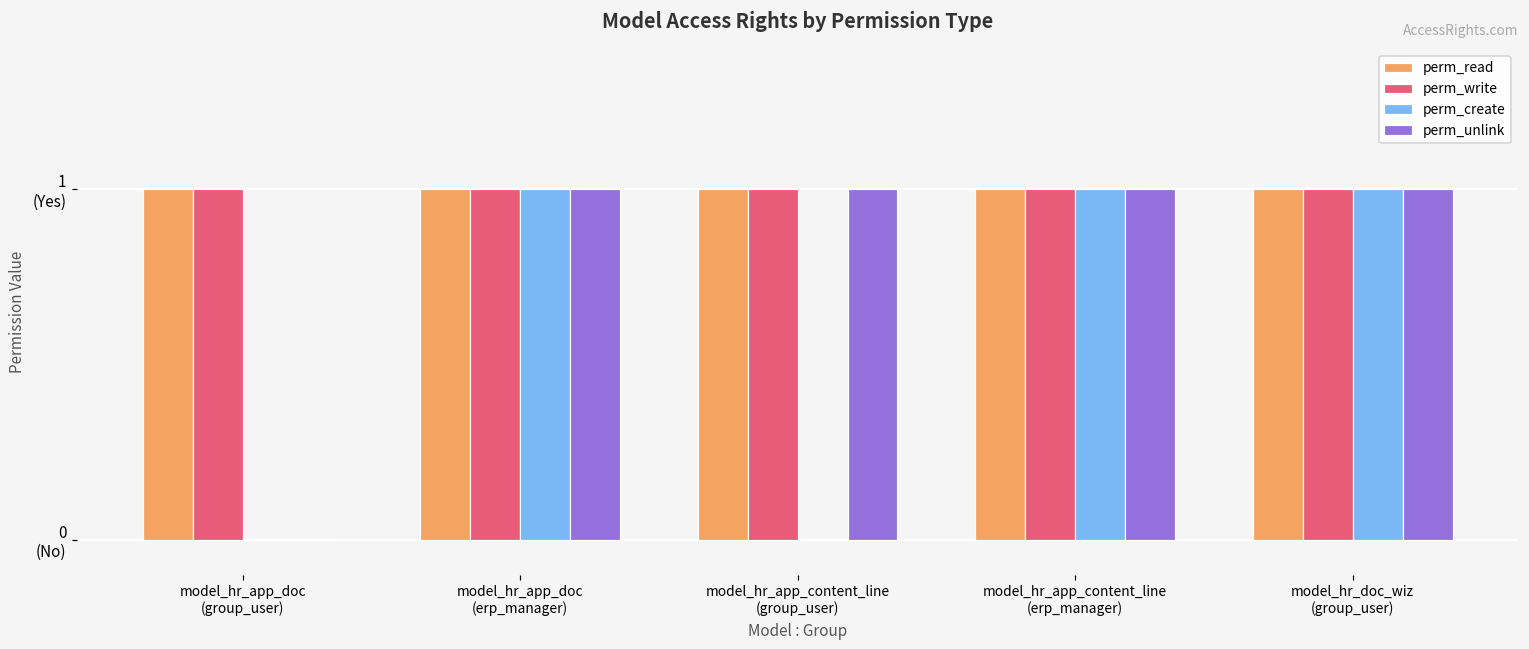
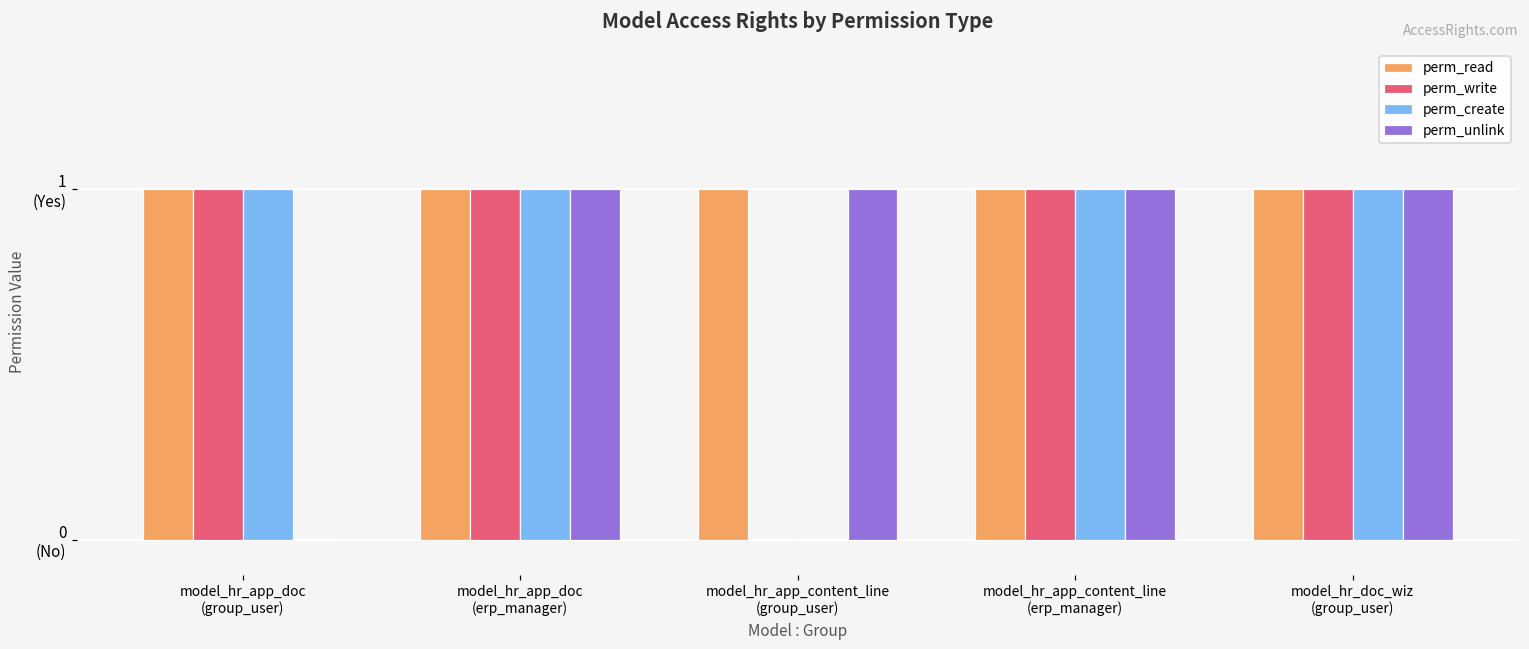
  {
    "perm_read": {
      "model_hr_app_doc (group_user)": "1 (Yes)",
      "model_hr_app_doc (erp_manager)": "1 (Yes)",
      "model_hr_app_content_line (group_user)": "1 (Yes)",
      "model_hr_app_content_line (erp_manager)": "1 (Yes)",
      "model_hr_doc_wiz (group_user)": "1 (Yes)"
    },
    "perm_write": {
      "model_hr_app_doc (group_user)": "1 (Yes)",
      "model_hr_app_doc (erp_manager)": "1 (Yes)",
-     "model_hr_app_content_line (group_user)": "1 (Yes)",
+     "model_hr_app_content_line (group_user)": "0 (Yes)",
      "model_hr_app_content_line (erp_manager)": "1 (Yes)",
      "model_hr_doc_wiz (group_user)": "1 (Yes)"
    },
    "perm_create": {
-     "model_hr_app_doc (group_user)": "0 (Yes)",
+     "model_hr_app_doc (group_user)": "1 (Yes)",
      "model_hr_app_doc (erp_manager)": "1 (Yes)",
      "model_hr_app_content_line (group_user)": "0 (Yes)",
      "model_hr_app_content_line (erp_manager)": "1 (Yes)",
      "model_hr_doc_wiz (group_user)": "1 (Yes)"
    },
    "perm_unlink": {
      "model_hr_app_doc (group_user)": "0 (Yes)",
      "model_hr_app_doc (erp_manager)": "1 (Yes)",
      "model_hr_app_content_line (group_user)": "1 (Yes)",
      "model_hr_app_content_line (erp_manager)": "1 (Yes)",
      "model_hr_doc_wiz (group_user)": "1 (Yes)"
    }
  }
